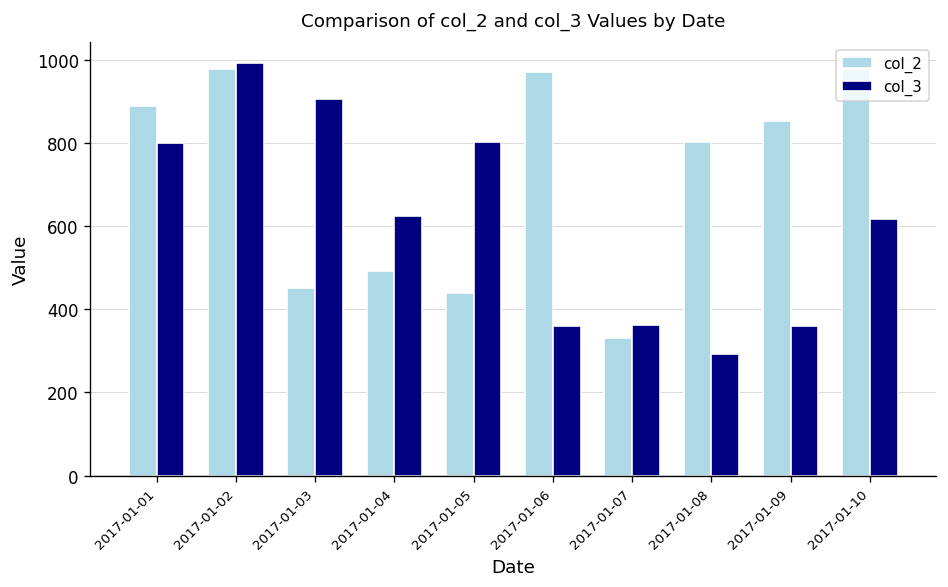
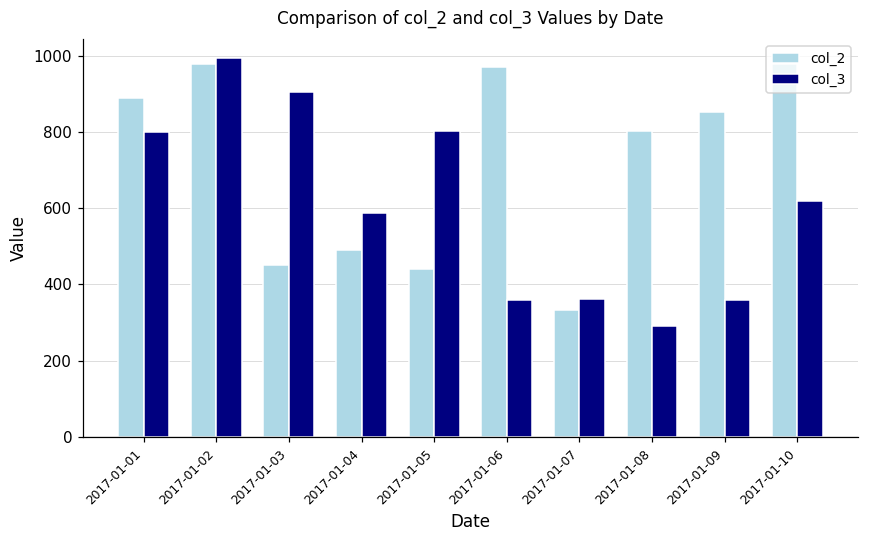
  {
    "col_2": {
      "2017-01-01": 890,
      "2017-01-02": 980,
      "2017-01-03": 450,
      "2017-01-04": 490,
      "2017-01-05": 440,
      "2017-01-06": 970,
      "2017-01-07": 330,
      "2017-01-08": 800,
      "2017-01-09": 850
    },
    "col_3": {
      "2017-01-01": 800,
      "2017-01-02": 990,
      "2017-01-03": 910,
-     "2017-01-04": 620,
+     "2017-01-04": 590,
      "2017-01-05": 800,
      "2017-01-06": 360,
      "2017-01-07": 360,
      "2017-01-08": 290,
      "2017-01-09": 360,
      "2017-01-10": 620
    }
  }
